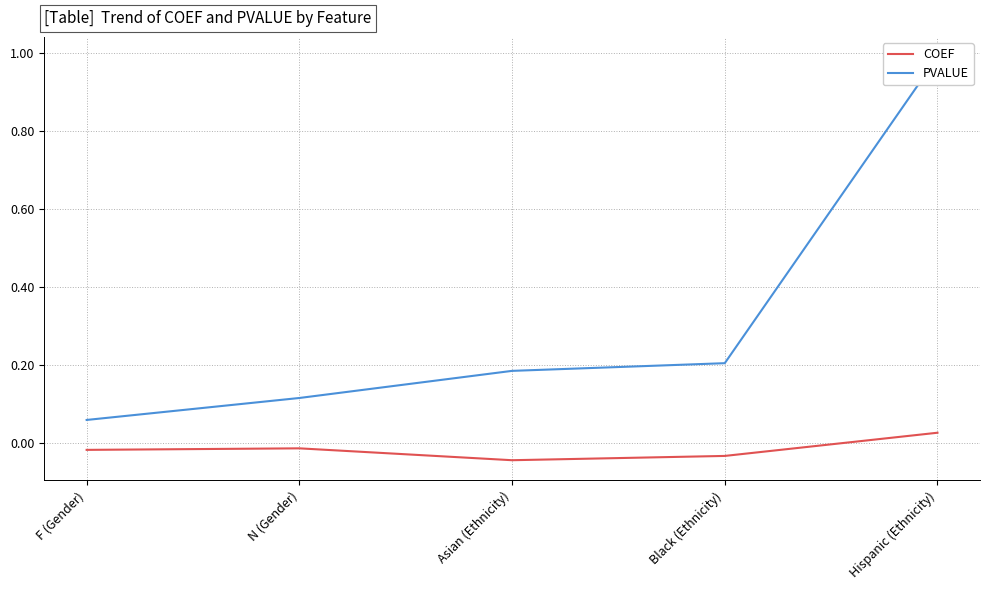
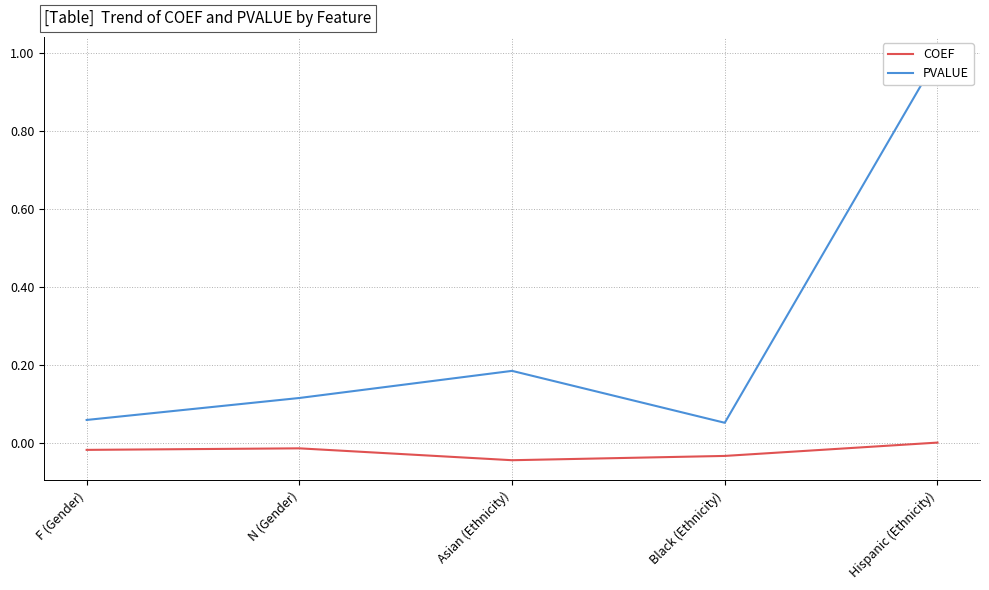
  {
    "COEF": {
      "F (Gender)": -0.02,
      "N (Gender)": -0.01,
      "Asian (Ethnicity)": -0.04,
      "Black (Ethnicity)": -0.03,
-     "Hispanic (Ethnicity)": 0.03
+     "Hispanic (Ethnicity)": 0.00
    },
    "PVALUE": {
      "F (Gender)": 0.06,
      "N (Gender)": 0.11,
      "Asian (Ethnicity)": 0.18,
-     "Black (Ethnicity)": 0.20
+     "Black (Ethnicity)": 0.05
    }
  }
